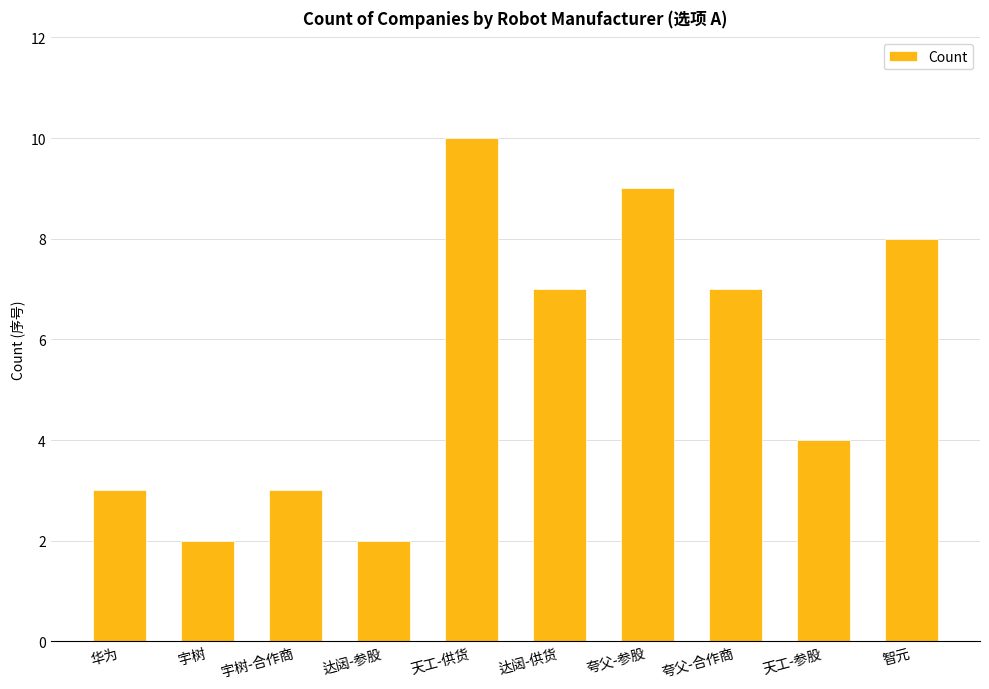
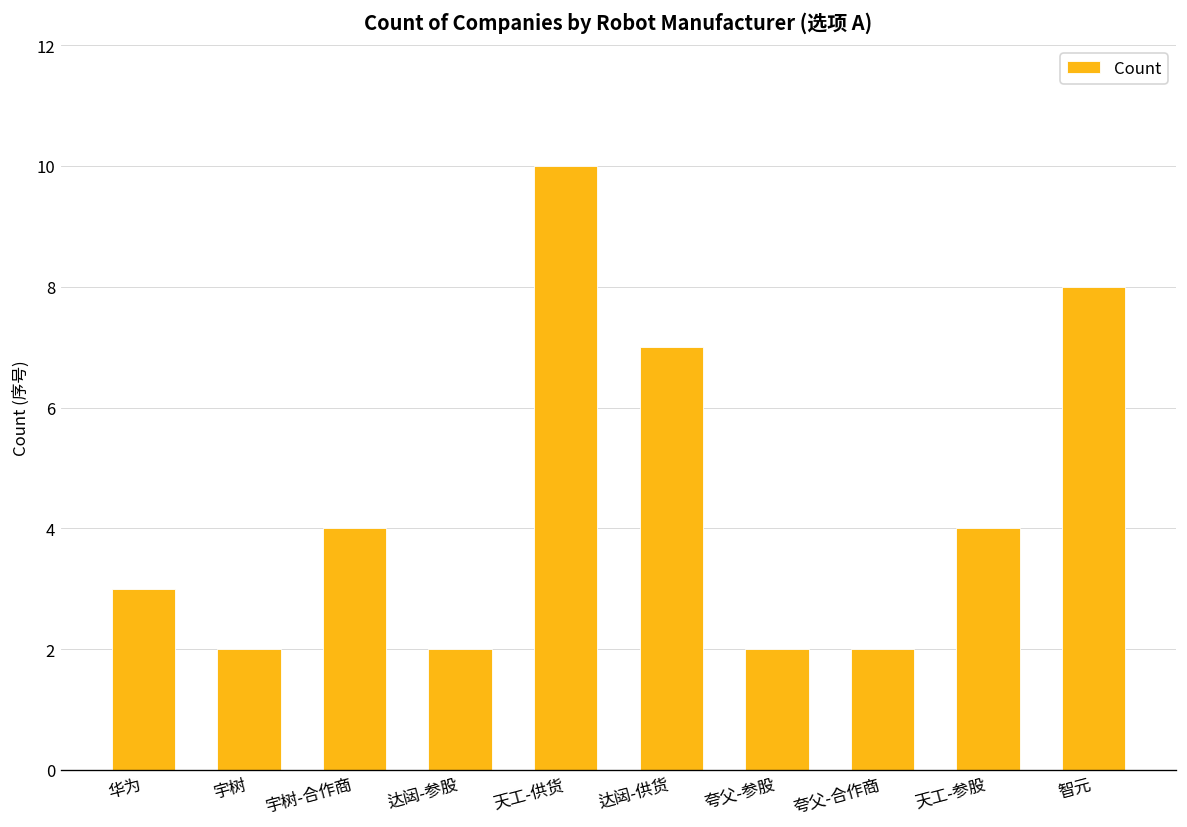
  {
    "华为": 3,
    "宇树": 2,
-   "宇树-合作商": 3,
+   "宇树-合作商": 4,
    "达闼-参股": 2,
    "天工-供货": 10,
    "达闼-供货": 7,
-   "夸父-参股": 9,
-   "夸父-合作商": 7,
+   "夸父-参股": 2,
+   "夸父-合作商": 2,
    "天工-参股": 4,
    "智元": 8
  }
